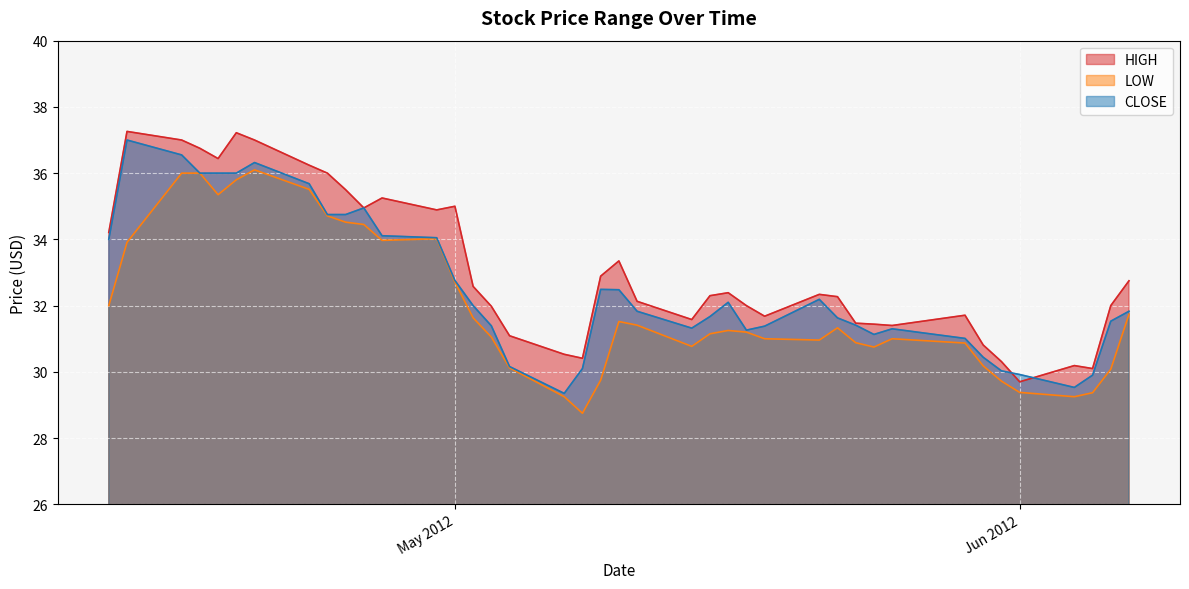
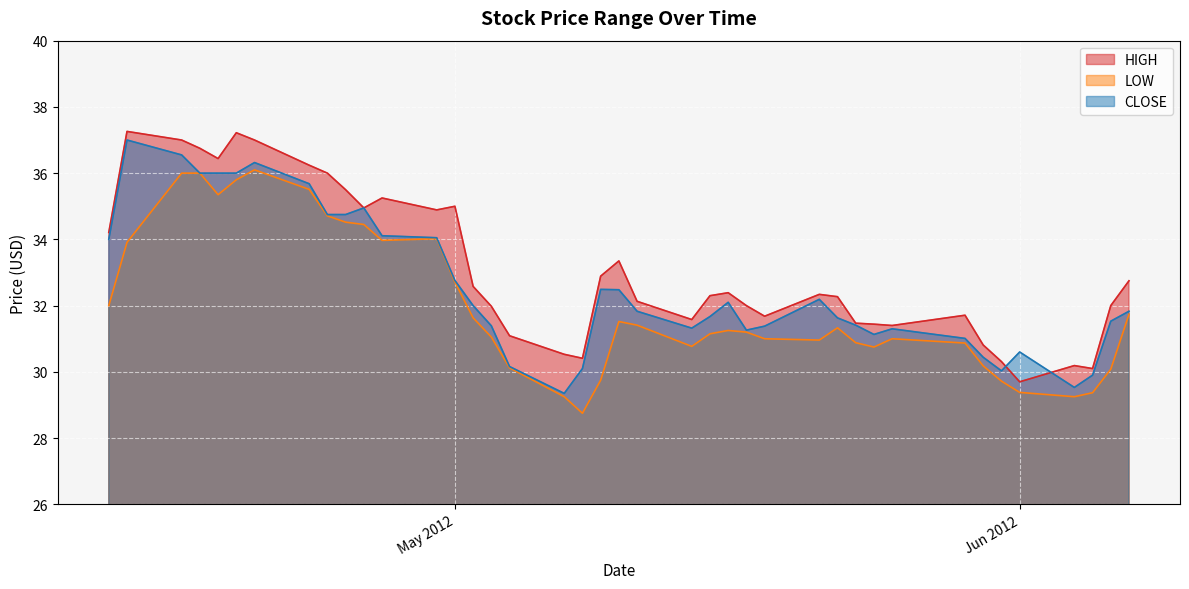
  {
    "HIGH": {
      "May 2012": 35.0,
      "Jun 2012": 29.7
    },
    "LOW": {
      "Jun 2012": 29.4
    },
    "CLOSE": {
-     "Jun 2012": 29.9
+     "Jun 2012": 30.6
    }
  }
